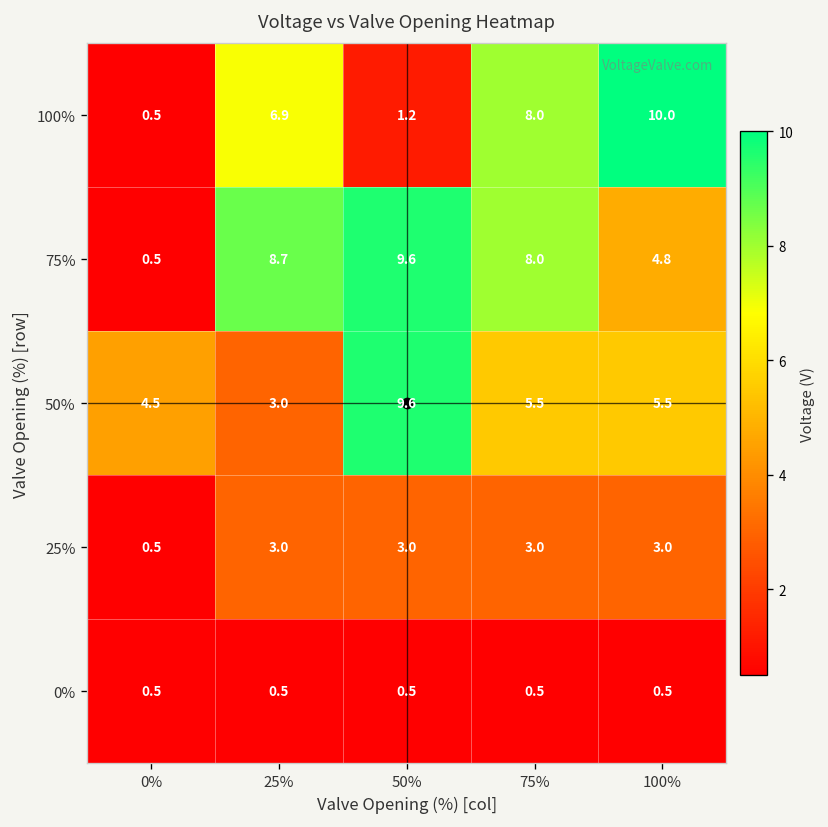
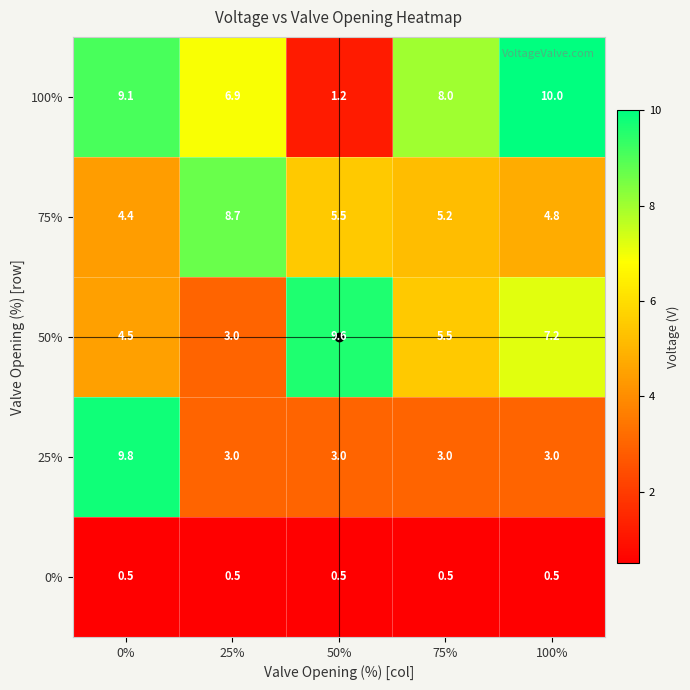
  {
    "100%": {
-     "0%": 0.5,
+     "0%": 9.1,
      "25%": 6.9,
      "50%": 1.2,
      "75%": 8.0
    },
    "75%": {
-     "0%": 0.5,
+     "0%": 4.4,
      "25%": 8.7,
-     "50%": 9.6,
-     "75%": 8.0,
+     "50%": 5.5,
+     "75%": 5.2,
      "100%": 4.8
    },
    "50%": {
      "0%": 4.5,
      "25%": 3.0,
      "75%": 5.5,
-     "100%": 5.5
+     "100%": 7.2
    },
    "25%": {
-     "0%": 0.5,
+     "0%": 9.8,
      "25%": 3.0,
      "50%": 3.0,
      "75%": 3.0,
      "100%": 3.0
    },
    "0%": {
      "0%": 0.5,
      "25%": 0.5,
      "50%": 0.5,
      "75%": 0.5,
      "100%": 0.5
    }
  }
